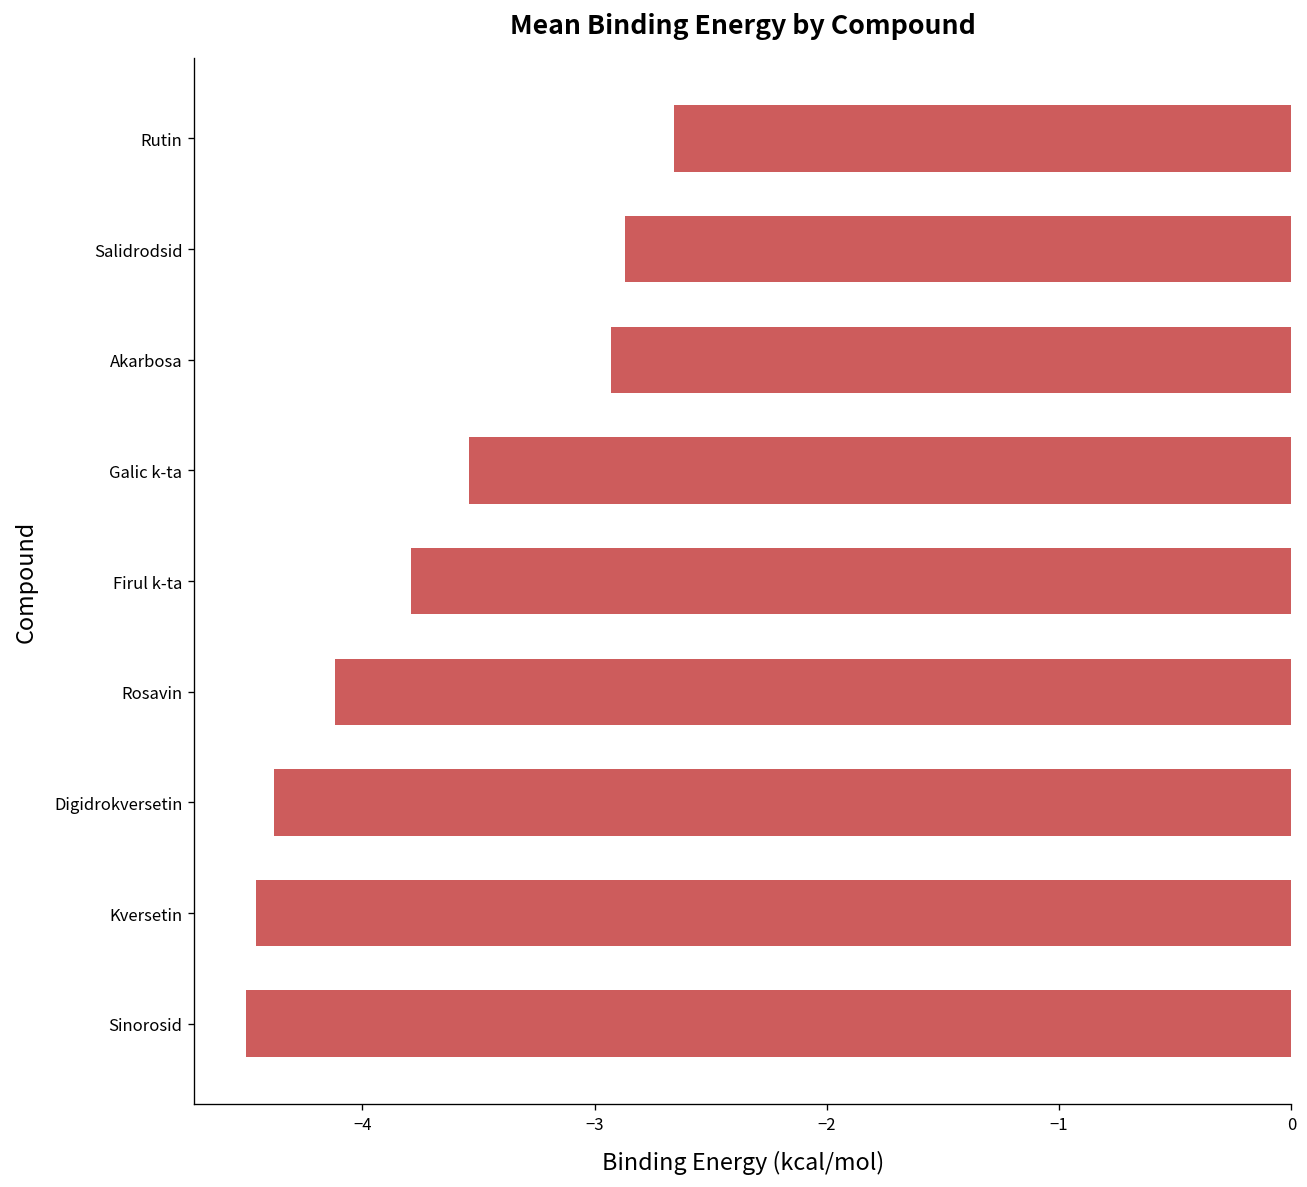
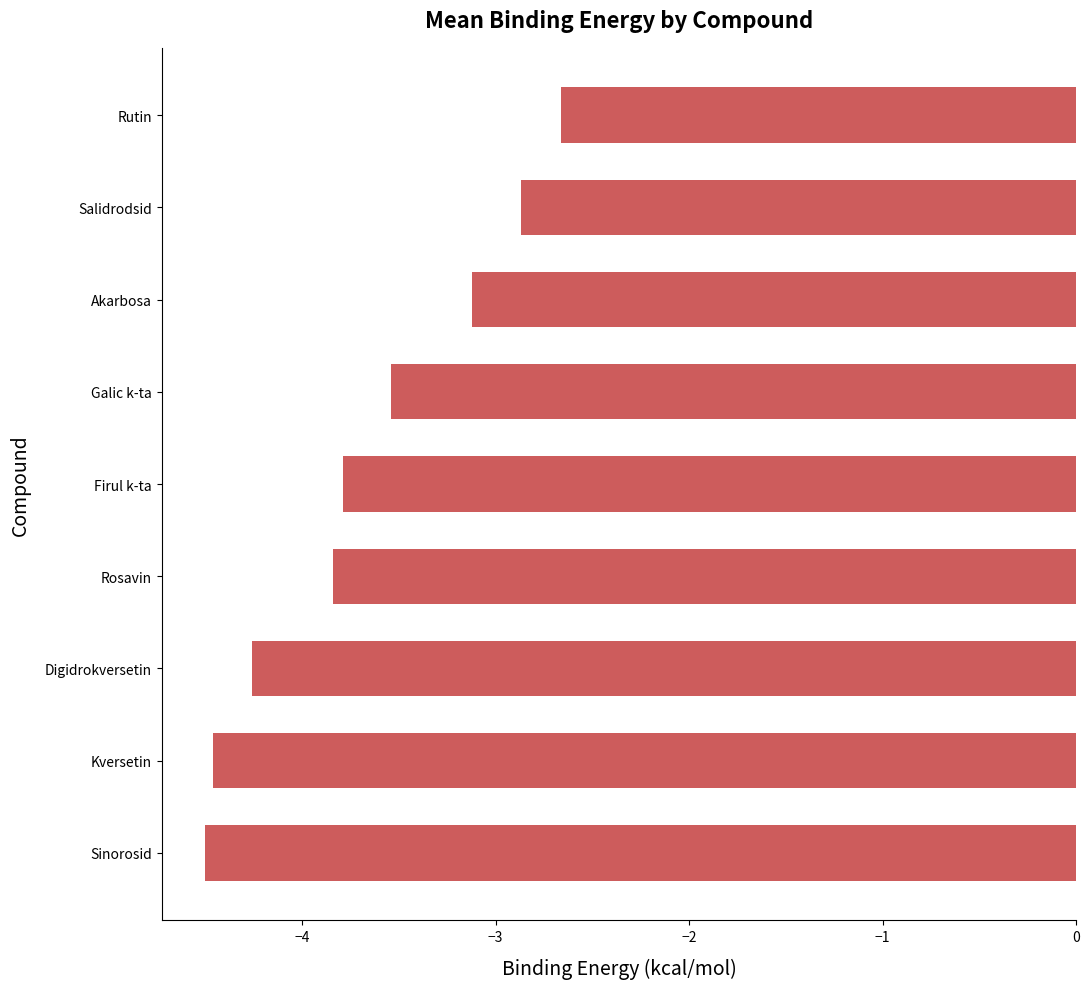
  {
    "Rutin": -2.66,
    "Salidrodsid": -2.87,
-   "Akarbosa": -2.93,
+   "Akarbosa": -3.12,
    "Galic k-ta": -3.54,
    "Firul k-ta": -3.79,
-   "Rosavin": -4.12,
-   "Digidrokversetin": -4.38,
+   "Rosavin": -3.84,
+   "Digidrokversetin": -4.26,
    "Kversetin": -4.46,
    "Sinorosid": -4.50
  }
